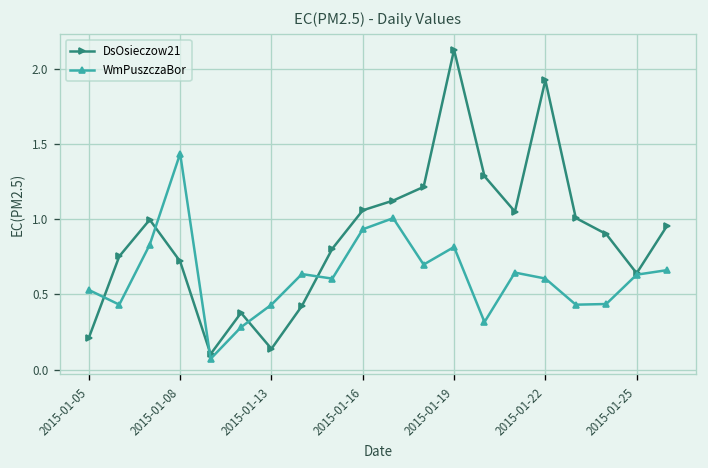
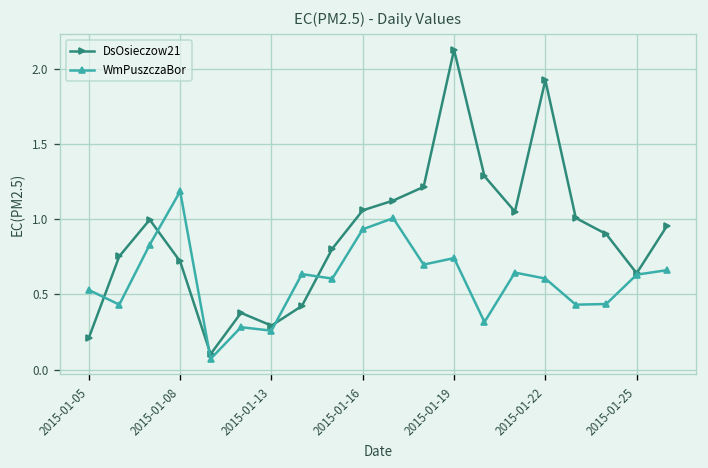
  {
    "DsOsieczow21": {
      "2015-01-05": 0.21,
      "2015-01-08": 0.72,
-     "2015-01-13": 0.14,
+     "2015-01-13": 0.29,
      "2015-01-16": 1.06,
      "2015-01-19": 2.13,
      "2015-01-22": 1.92
    },
    "WmPuszczaBor": {
      "2015-01-05": 0.53,
-     "2015-01-08": 1.44,
-     "2015-01-13": 0.43,
+     "2015-01-08": 1.18,
+     "2015-01-13": 0.26,
      "2015-01-16": 0.93,
-     "2015-01-19": 0.81,
+     "2015-01-19": 0.74,
      "2015-01-22": 0.61
    }
  }
